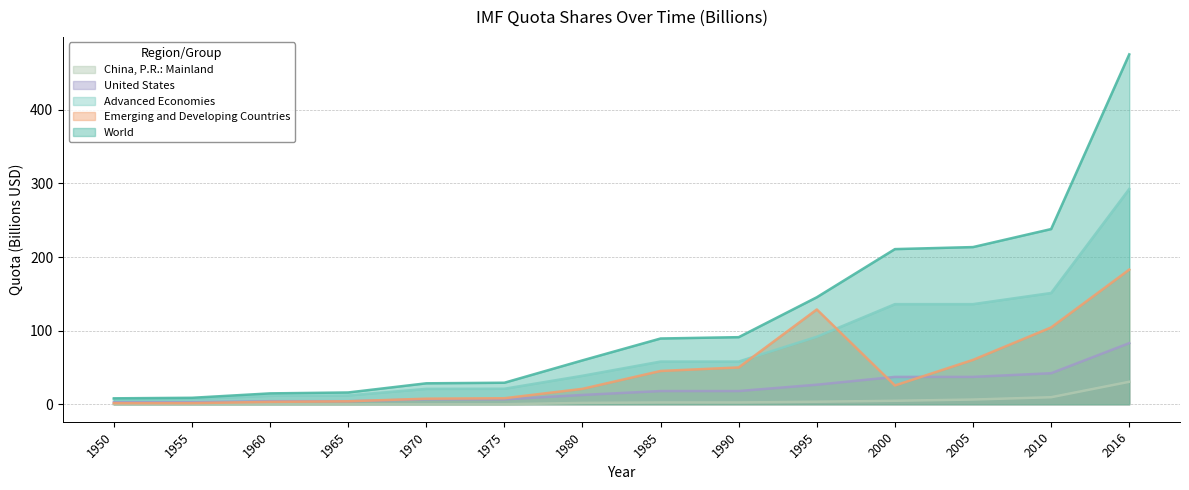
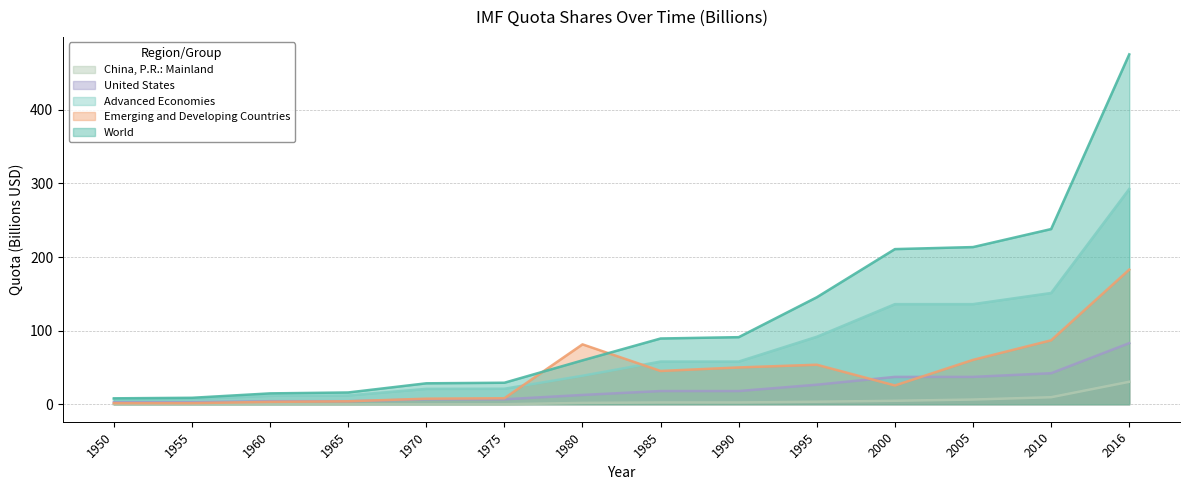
  {
    "Emerging and Developing Countries": {
-     "1980": 20,
+     "1980": 80,
      "1985": 50,
      "1990": 50,
-     "1995": 130,
+     "1995": 50,
      "2000": 30,
      "2005": 60,
-     "2010": 100,
+     "2010": 90,
      "2016": 180
    }
  }
